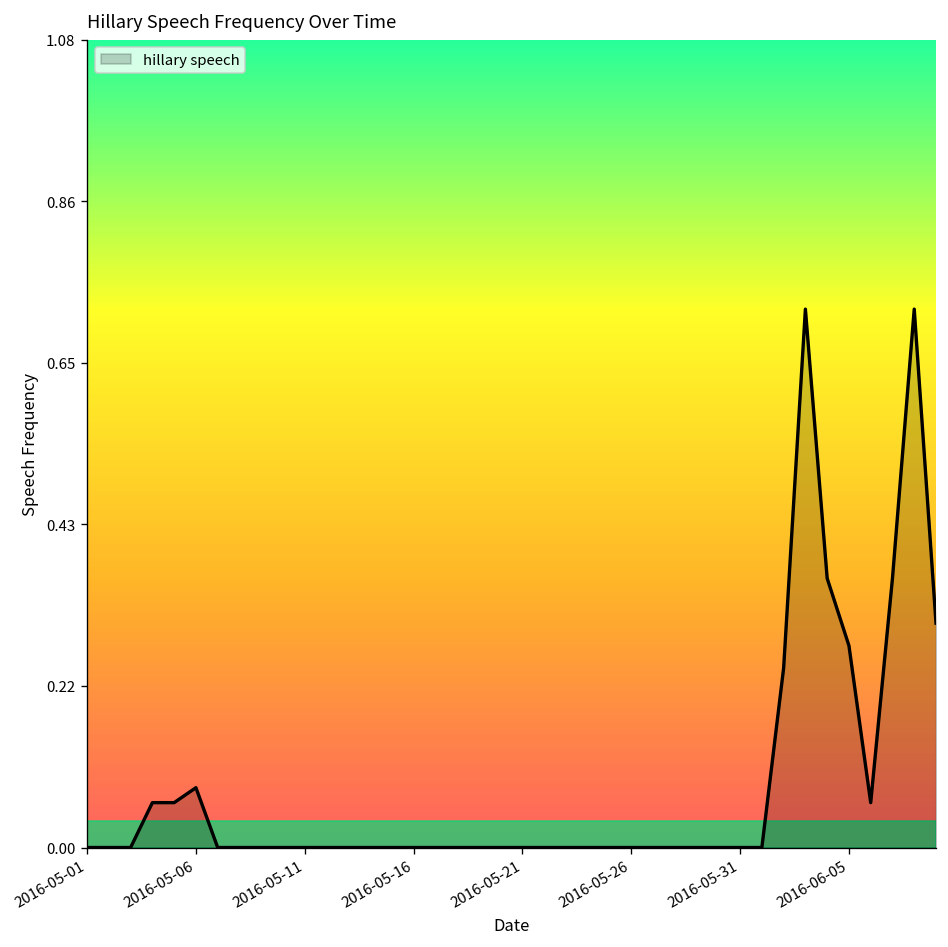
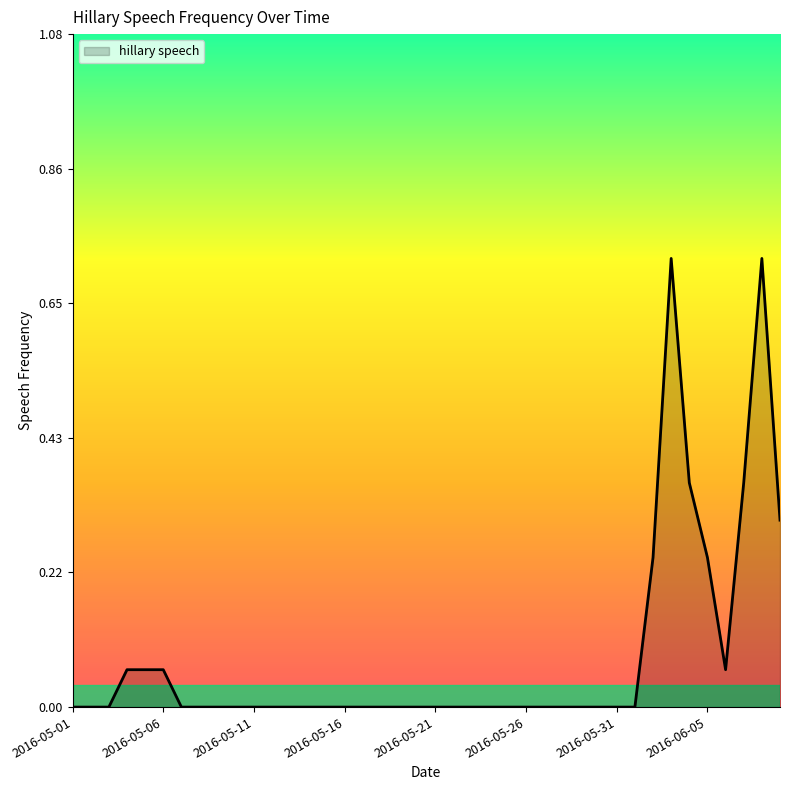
  {
-   "2016-05-06": 0.08,
-   "2016-06-05": 0.27
+   "2016-05-06": 0.06,
+   "2016-06-05": 0.24
  }
